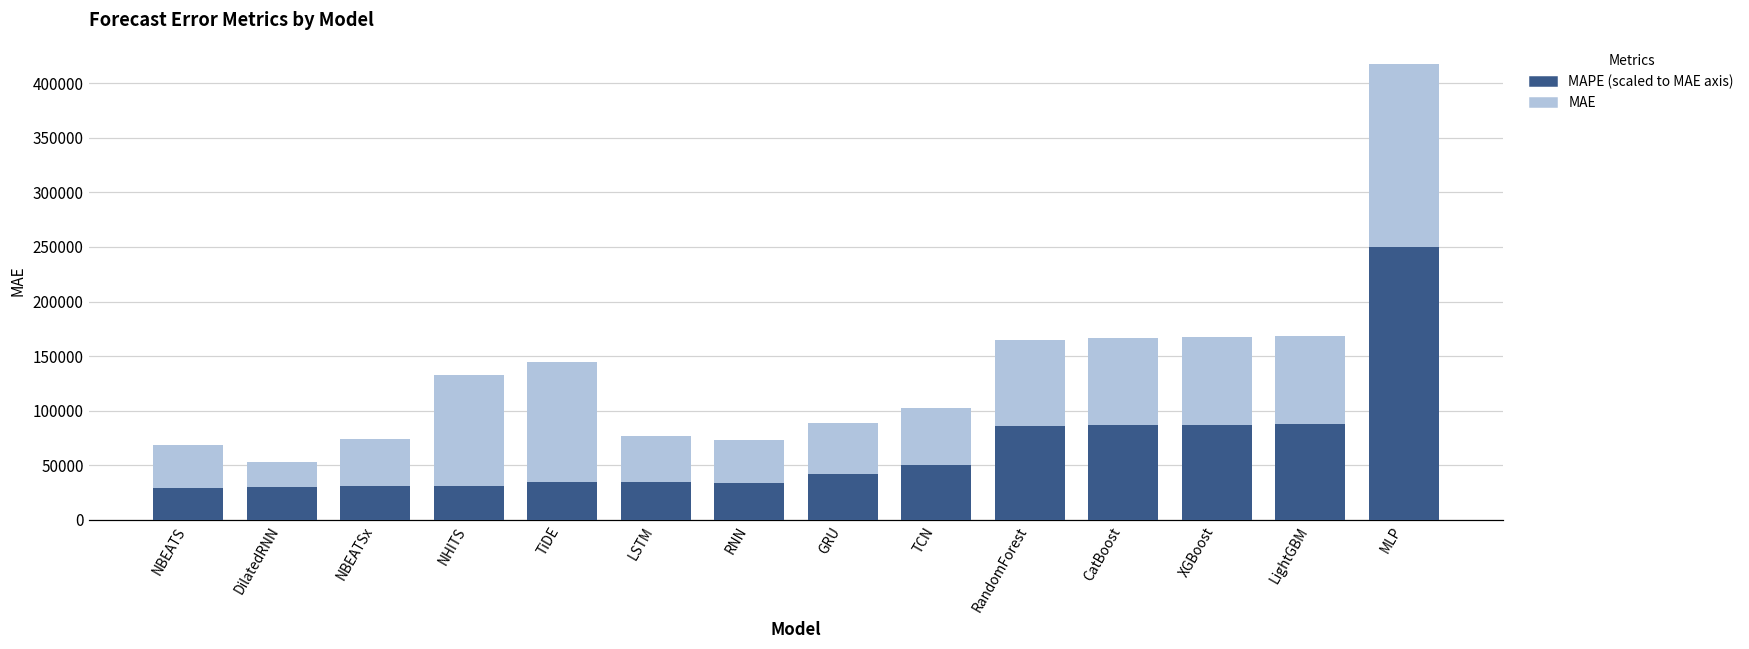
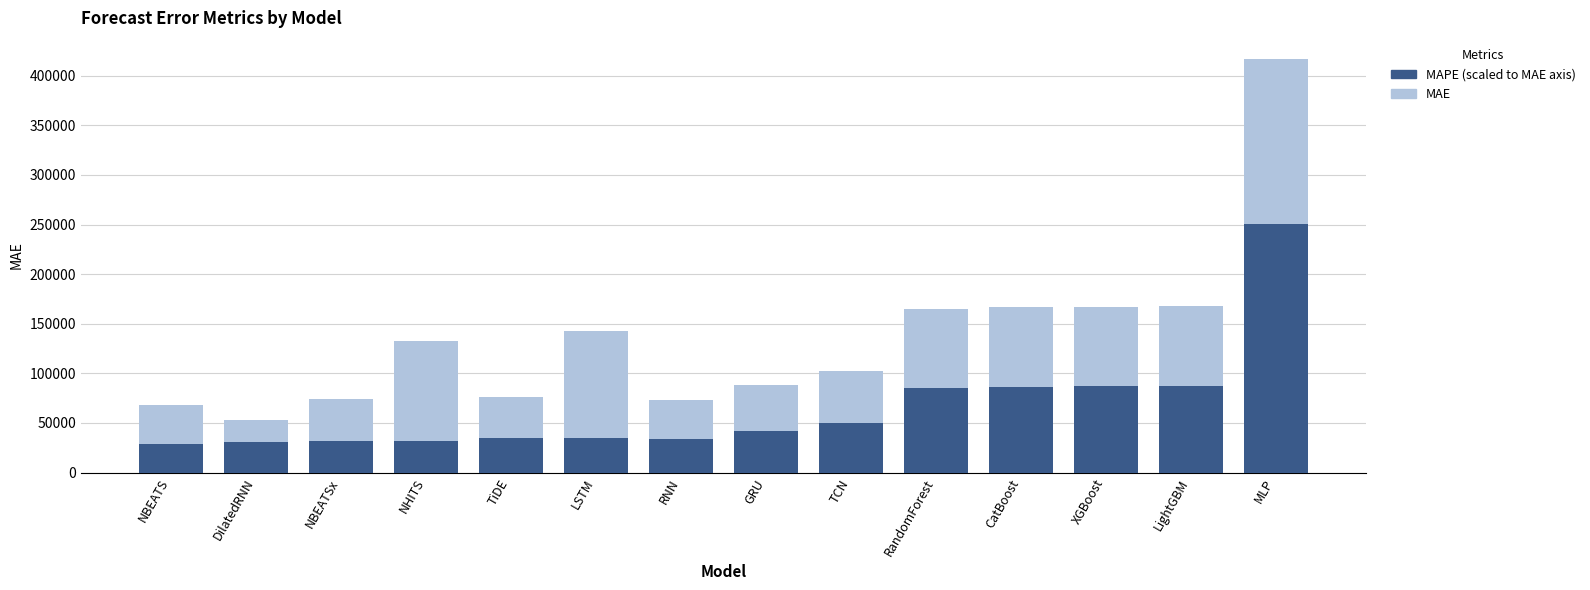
  {
    "MAE": {
      "NBEATS": 70000,
      "DilatedRNN": 50000,
      "NBEATSx": 70000,
      "NHITS": 130000,
-     "TiDE": 140000,
-     "LSTM": 80000,
+     "TiDE": 80000,
+     "LSTM": 140000,
      "RNN": 70000,
      "GRU": 90000,
      "TCN": 100000,
      "RandomForest": 170000,
      "CatBoost": 170000,
      "XGBoost": 170000,
      "LightGBM": 170000,
      "MLP": 420000
    }
  }
